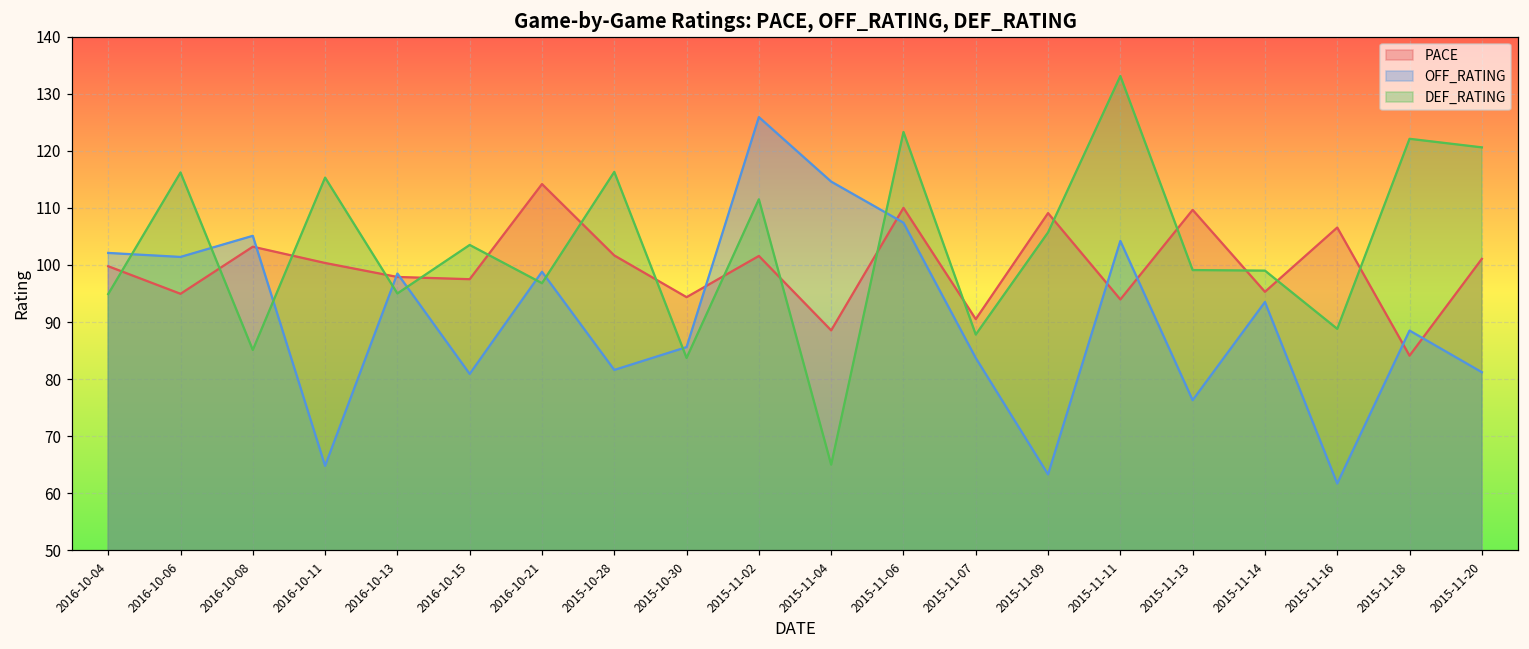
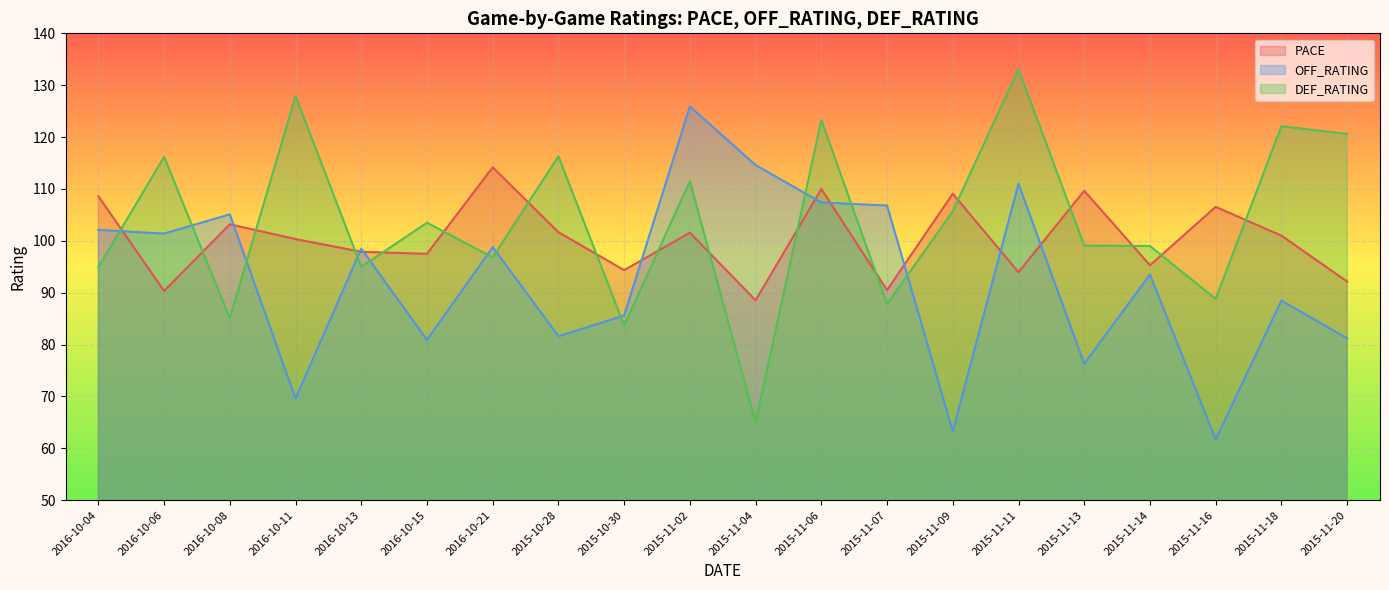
  {
    "PACE": {
-     "2016-10-04": 100,
-     "2016-10-06": 95,
+     "2016-10-04": 109,
+     "2016-10-06": 90,
      "2016-10-08": 103,
      "2016-10-11": 100,
      "2016-10-13": 98,
      "2016-10-15": 98,
      "2016-10-21": 114,
      "2015-10-28": 102,
      "2015-10-30": 94,
      "2015-11-02": 102,
      "2015-11-04": 89,
      "2015-11-06": 110,
      "2015-11-07": 91,
      "2015-11-09": 109,
      "2015-11-11": 94,
      "2015-11-13": 110,
      "2015-11-14": 95,
      "2015-11-16": 107,
-     "2015-11-18": 84,
-     "2015-11-20": 101
+     "2015-11-18": 101,
+     "2015-11-20": 92
    },
    "OFF_RATING": {
      "2016-10-04": 102,
      "2016-10-06": 101,
      "2016-10-08": 105,
-     "2016-10-11": 65,
+     "2016-10-11": 70,
      "2016-10-13": 99,
      "2016-10-15": 81,
      "2016-10-21": 99,
      "2015-10-28": 82,
      "2015-10-30": 86,
      "2015-11-02": 126,
      "2015-11-04": 115,
      "2015-11-06": 107,
-     "2015-11-07": 84,
+     "2015-11-07": 107,
      "2015-11-09": 63,
-     "2015-11-11": 104,
+     "2015-11-11": 111,
      "2015-11-13": 76,
      "2015-11-14": 94,
      "2015-11-16": 62,
      "2015-11-18": 89,
      "2015-11-20": 81
    },
    "DEF_RATING": {
      "2016-10-04": 95,
      "2016-10-06": 116,
      "2016-10-08": 85,
-     "2016-10-11": 115,
+     "2016-10-11": 128,
      "2016-10-13": 95,
      "2016-10-15": 104,
      "2016-10-21": 97,
      "2015-10-28": 116,
      "2015-10-30": 84,
      "2015-11-02": 112,
      "2015-11-04": 65,
      "2015-11-06": 123,
      "2015-11-07": 88,
      "2015-11-09": 106,
      "2015-11-11": 133,
      "2015-11-13": 99,
      "2015-11-14": 99,
      "2015-11-16": 89,
      "2015-11-18": 122,
      "2015-11-20": 121
    }
  }
